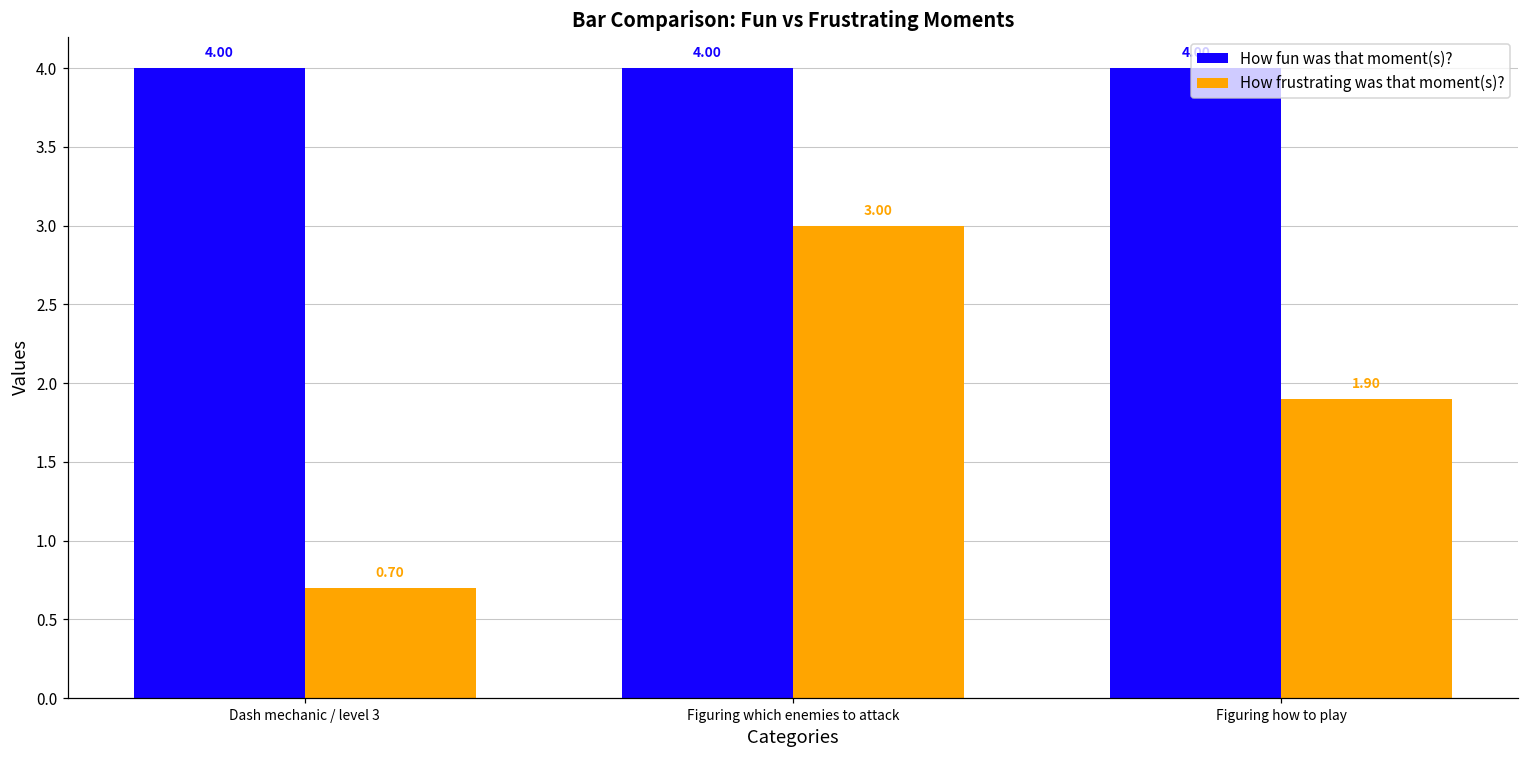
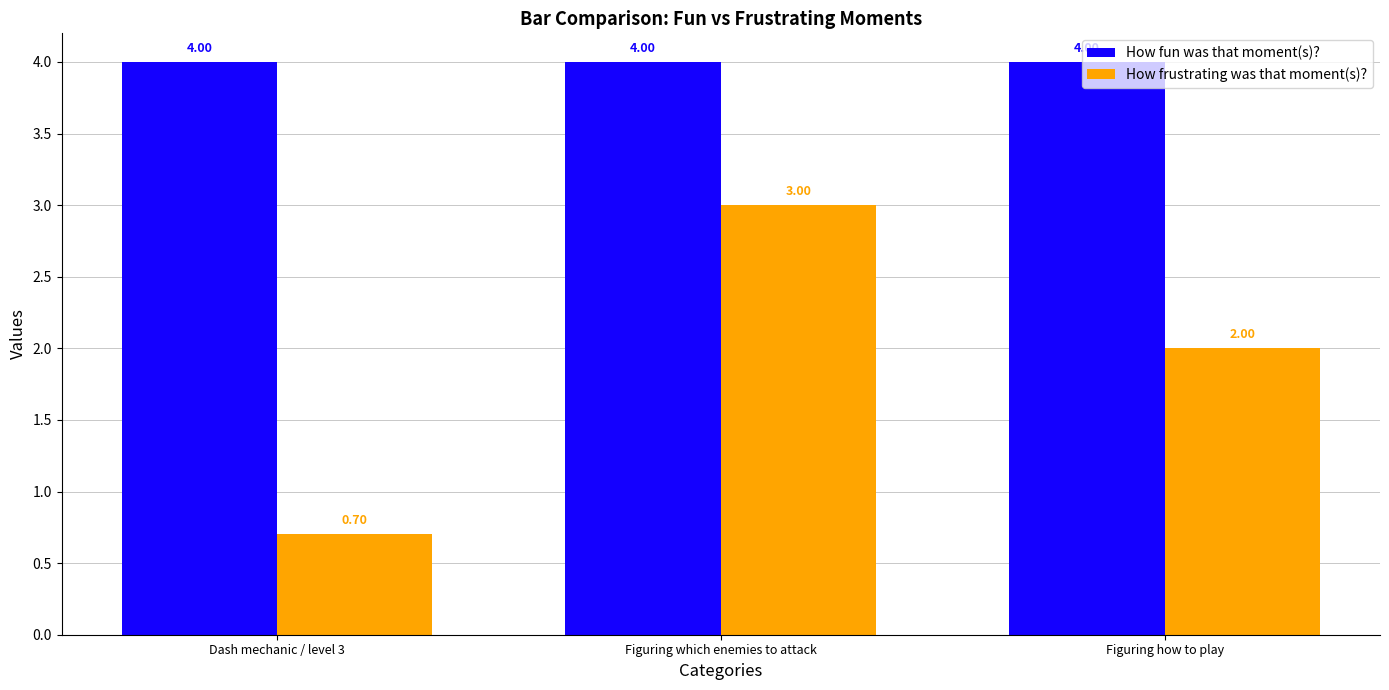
  {
    "How fun was that moment(s)?": {
      "Dash mechanic / level 3": 4.00,
      "Figuring which enemies to attack": 4.00
    },
    "How frustrating was that moment(s)?": {
      "Dash mechanic / level 3": 0.70,
      "Figuring which enemies to attack": 3.00,
-     "Figuring how to play": 1.90
+     "Figuring how to play": 2.00
    }
  }
